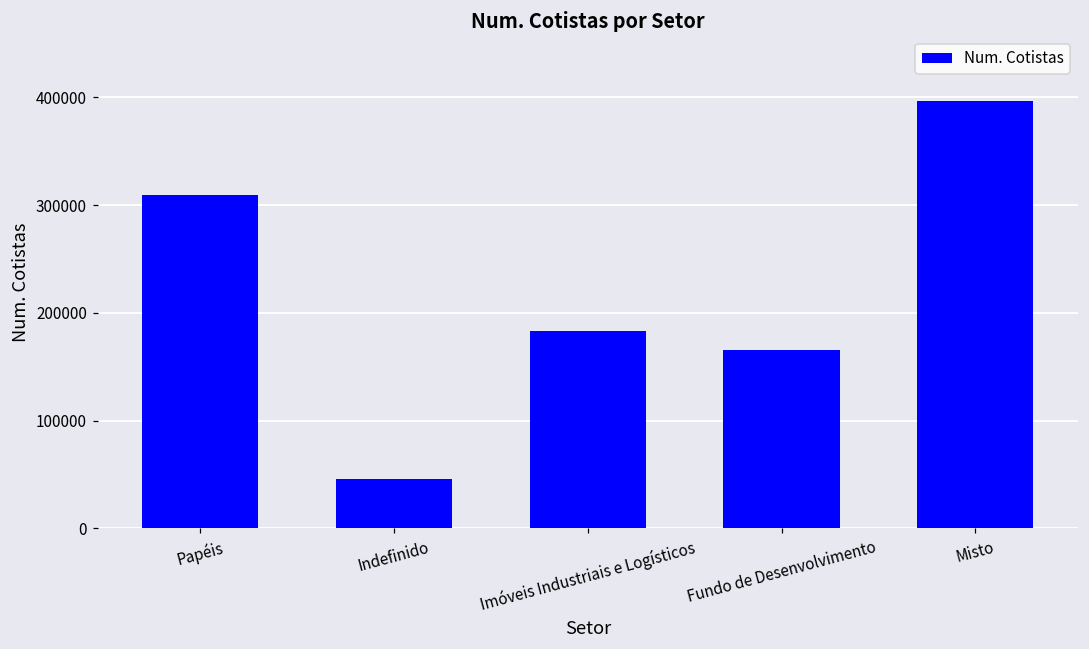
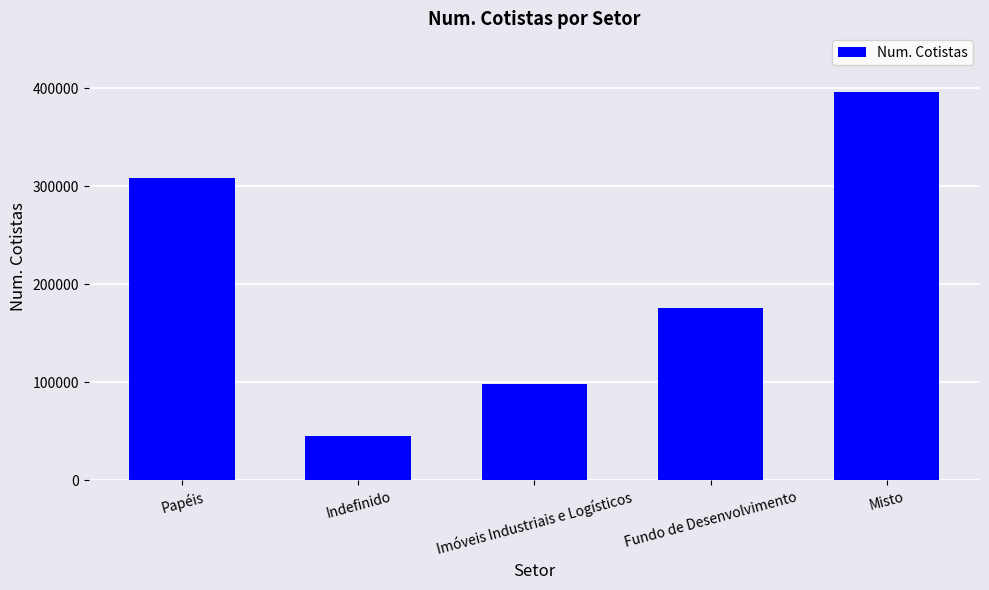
  {
    "Papéis": 310000,
    "Indefinido": 50000,
-   "Imóveis Industriais e Logísticos": 180000,
-   "Fundo de Desenvolvimento": 170000,
+   "Imóveis Industriais e Logísticos": 100000,
+   "Fundo de Desenvolvimento": 180000,
    "Misto": 400000
  }
